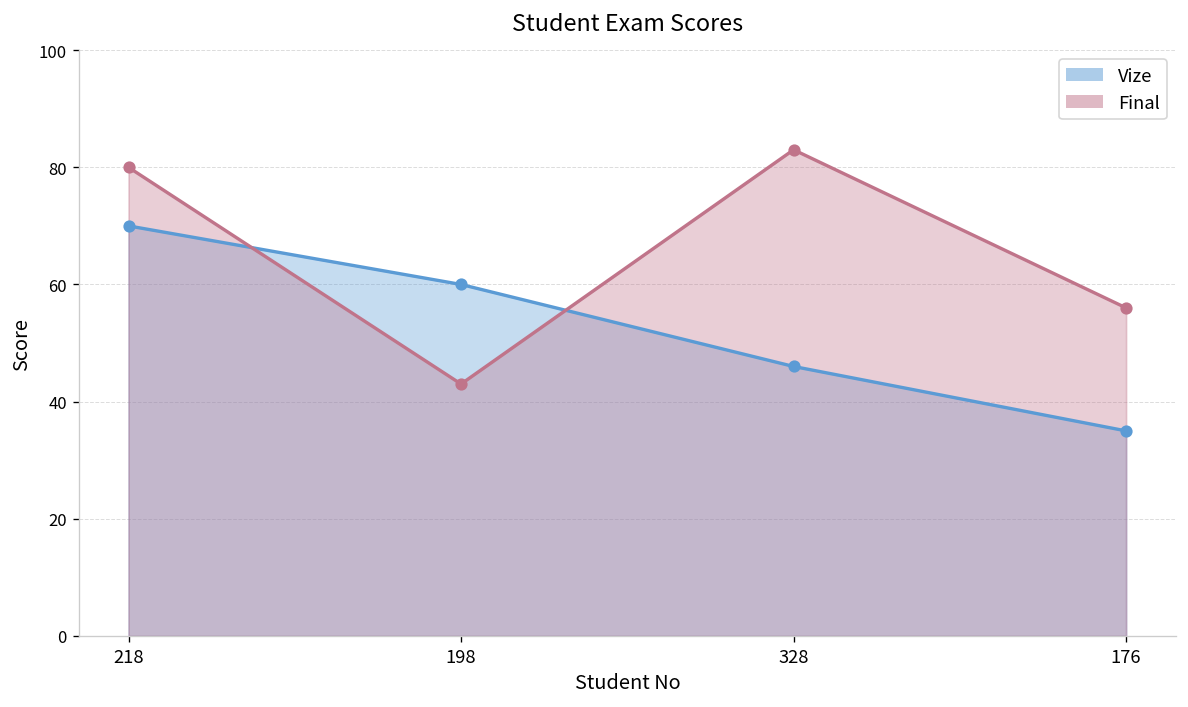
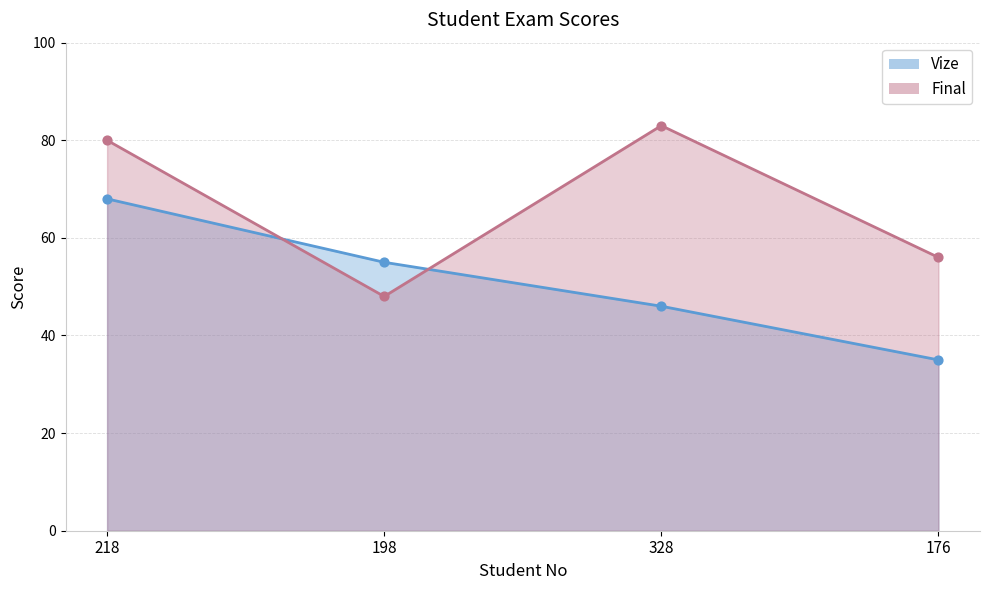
  {
    "Vize": {
-     "218": 70,
-     "198": 60,
+     "218": 68,
+     "198": 55,
      "328": 46,
      "176": 35
    },
    "Final": {
      "218": 80,
-     "198": 43,
+     "198": 48,
      "328": 83,
      "176": 56
    }
  }
